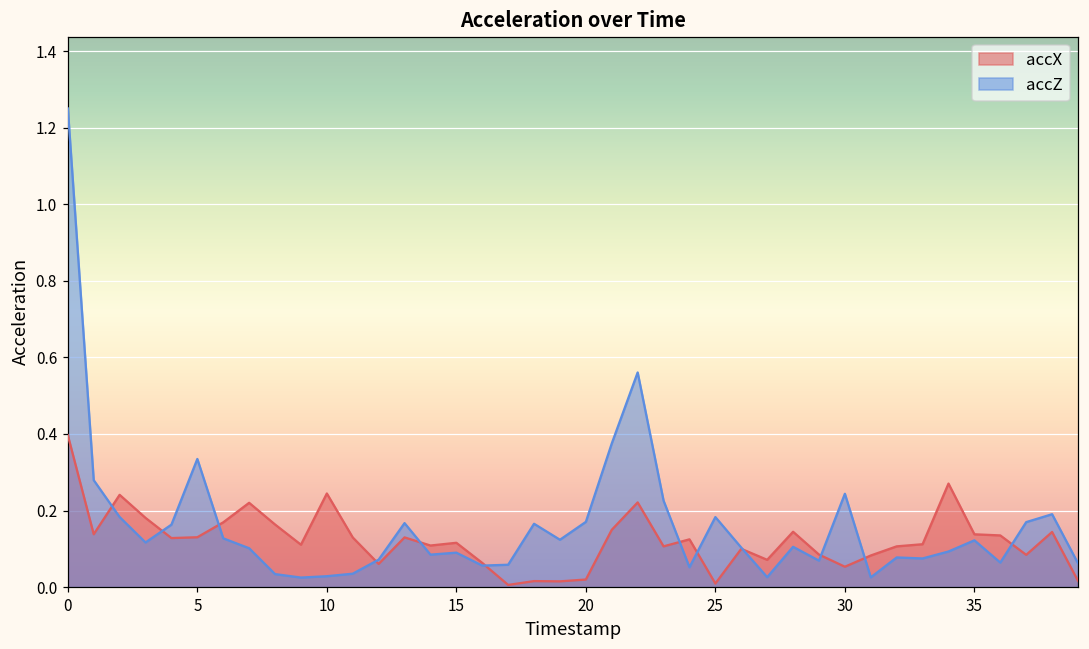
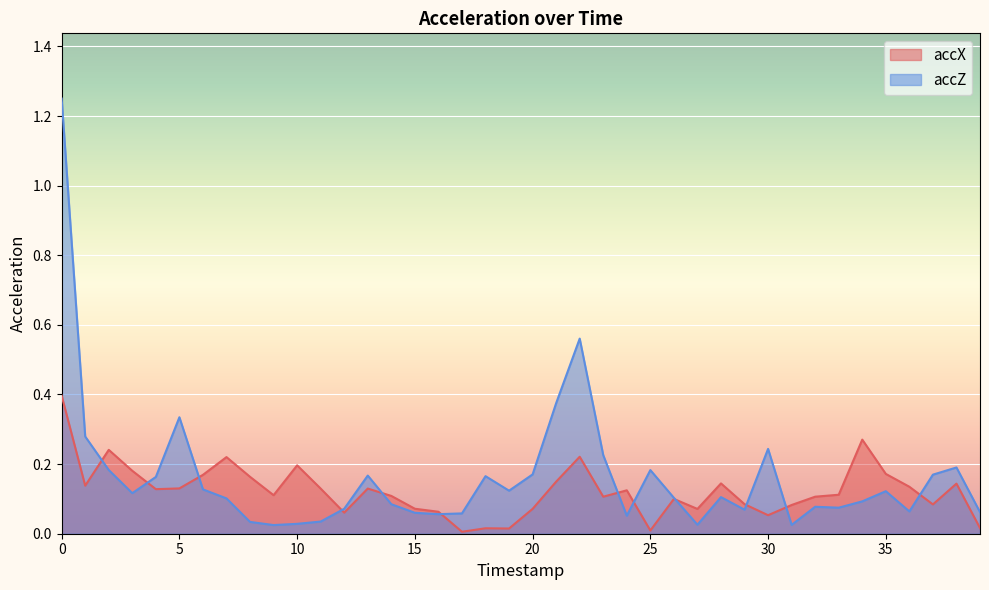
  {
    "accX": {
      "0": 0.40,
      "5": 0.13,
-     "10": 0.24,
-     "15": 0.12,
-     "20": 0.02,
+     "10": 0.20,
+     "15": 0.07,
+     "20": 0.07,
      "25": 0.01,
      "30": 0.05,
-     "35": 0.14
+     "35": 0.17
    },
    "accZ": {
      "0": 1.25,
      "5": 0.33,
      "10": 0.03,
-     "15": 0.09,
+     "15": 0.06,
      "20": 0.17,
      "25": 0.18,
      "30": 0.24,
      "35": 0.12
    }
  }
